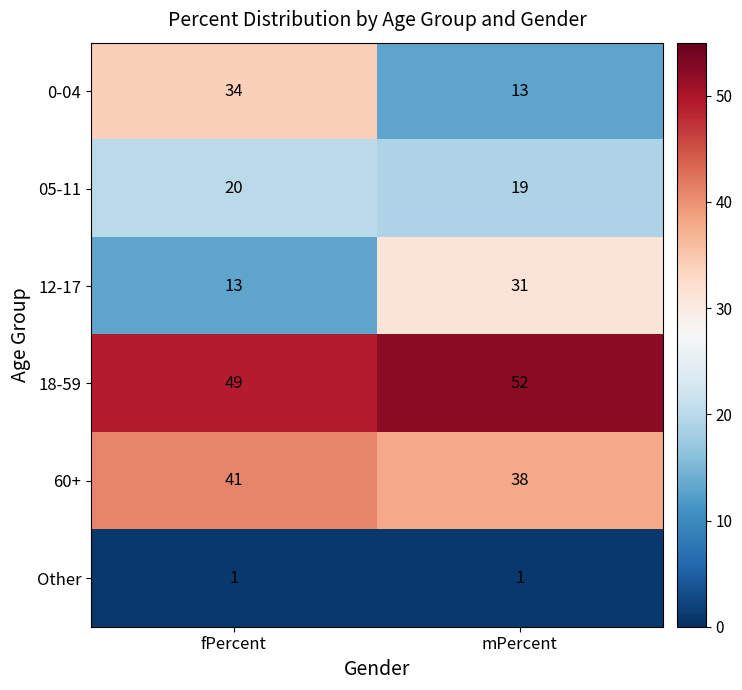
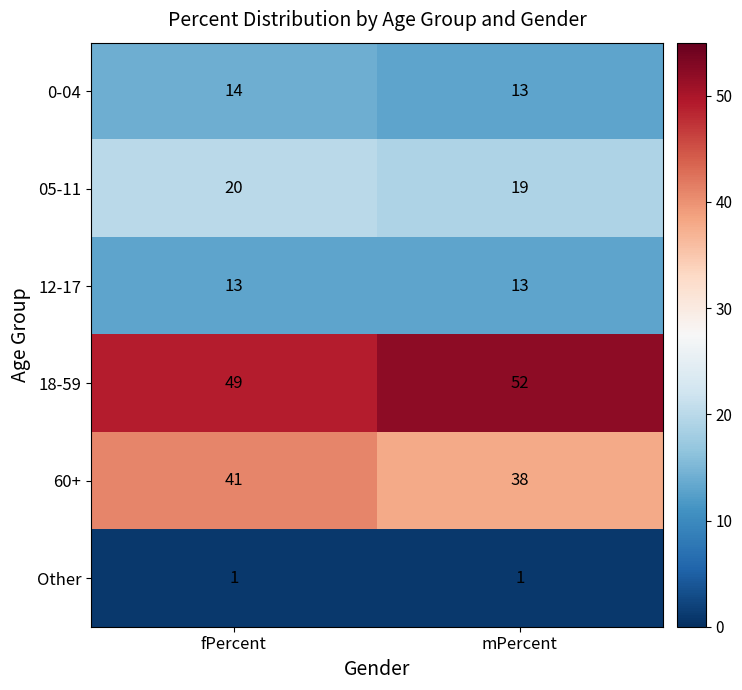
  {
    "0-04": {
-     "fPercent": 34,
+     "fPercent": 14,
      "mPercent": 13
    },
    "05-11": {
      "fPercent": 20,
      "mPercent": 19
    },
    "12-17": {
      "fPercent": 13,
-     "mPercent": 31
+     "mPercent": 13
    },
    "18-59": {
      "fPercent": 49,
      "mPercent": 52
    },
    "60+": {
      "fPercent": 41,
      "mPercent": 38
    },
    "Other": {
      "fPercent": 1,
      "mPercent": 1
    }
  }
